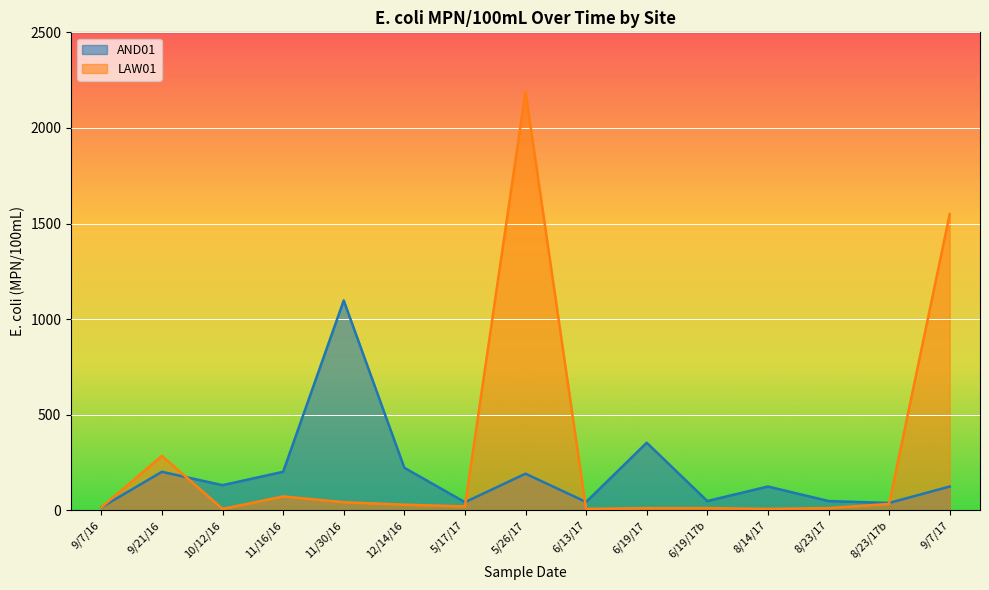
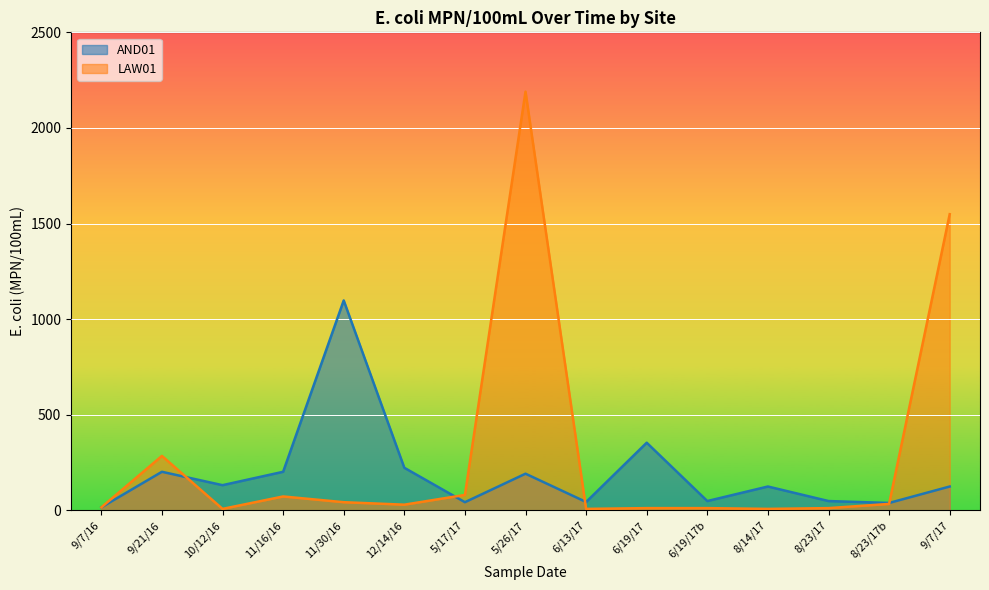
  {
    "AND01": {
      "9/21/16": 200,
      "10/12/16": 130,
      "11/16/16": 200,
      "11/30/16": 1100,
      "12/14/16": 220,
      "5/17/17": 40,
      "5/26/17": 190,
      "6/13/17": 40,
      "6/19/17": 350,
      "6/19/17b": 50,
      "8/14/17": 130,
      "8/23/17": 50,
      "9/7/17": 130
    },
    "LAW01": {
      "9/21/16": 290,
      "10/12/16": 10,
      "11/16/16": 70,
      "11/30/16": 40,
      "12/14/16": 30,
-     "5/17/17": 20,
+     "5/17/17": 80,
      "5/26/17": 2190,
      "6/13/17": 10,
      "6/19/17": 10,
      "6/19/17b": 10,
      "8/14/17": 10,
      "8/23/17": 10,
      "9/7/17": 1550
    }
  }
